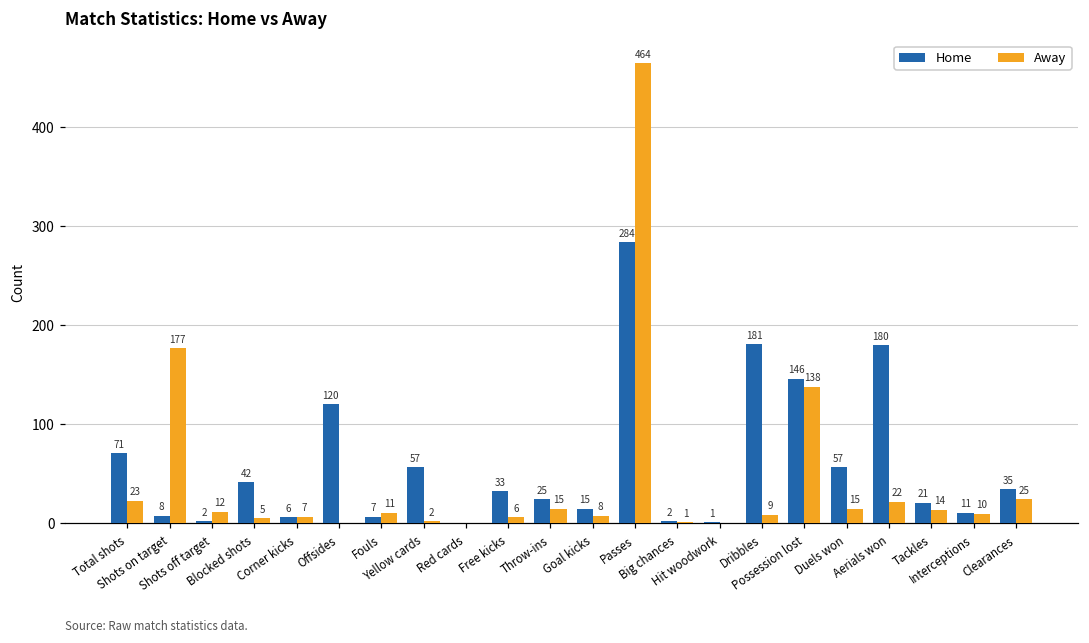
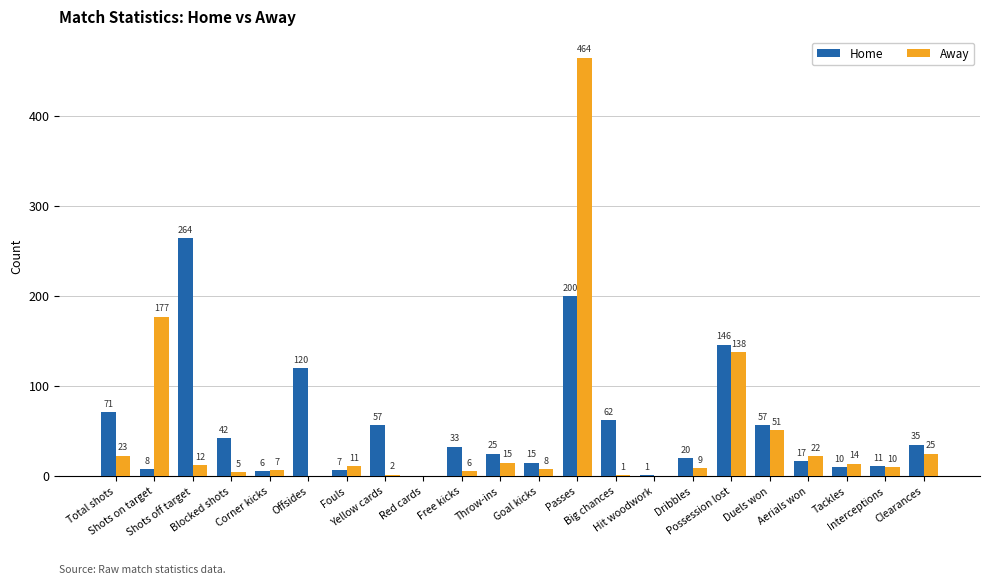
  {
    "Home": {
      "Total shots": 71,
      "Shots on target": 8,
-     "Shots off target": 2,
+     "Shots off target": 264,
      "Blocked shots": 42,
      "Corner kicks": 6,
      "Offsides": 120,
      "Fouls": 7,
      "Yellow cards": 57,
      "Free kicks": 33,
      "Throw-ins": 25,
      "Goal kicks": 15,
-     "Passes": 284,
-     "Big chances": 2,
+     "Passes": 200,
+     "Big chances": 62,
      "Hit woodwork": 1,
-     "Dribbles": 181,
+     "Dribbles": 20,
      "Possession lost": 146,
      "Duels won": 57,
-     "Aerials won": 180,
-     "Tackles": 21,
+     "Aerials won": 17,
+     "Tackles": 10,
      "Interceptions": 11,
      "Clearances": 35
    },
    "Away": {
      "Total shots": 23,
      "Shots on target": 177,
      "Shots off target": 12,
      "Blocked shots": 5,
      "Corner kicks": 7,
      "Fouls": 11,
      "Yellow cards": 2,
      "Free kicks": 6,
      "Throw-ins": 15,
      "Goal kicks": 8,
      "Passes": 464,
      "Big chances": 1,
      "Dribbles": 9,
      "Possession lost": 138,
-     "Duels won": 15,
+     "Duels won": 51,
      "Aerials won": 22,
      "Tackles": 14,
      "Interceptions": 10,
      "Clearances": 25
    }
  }
